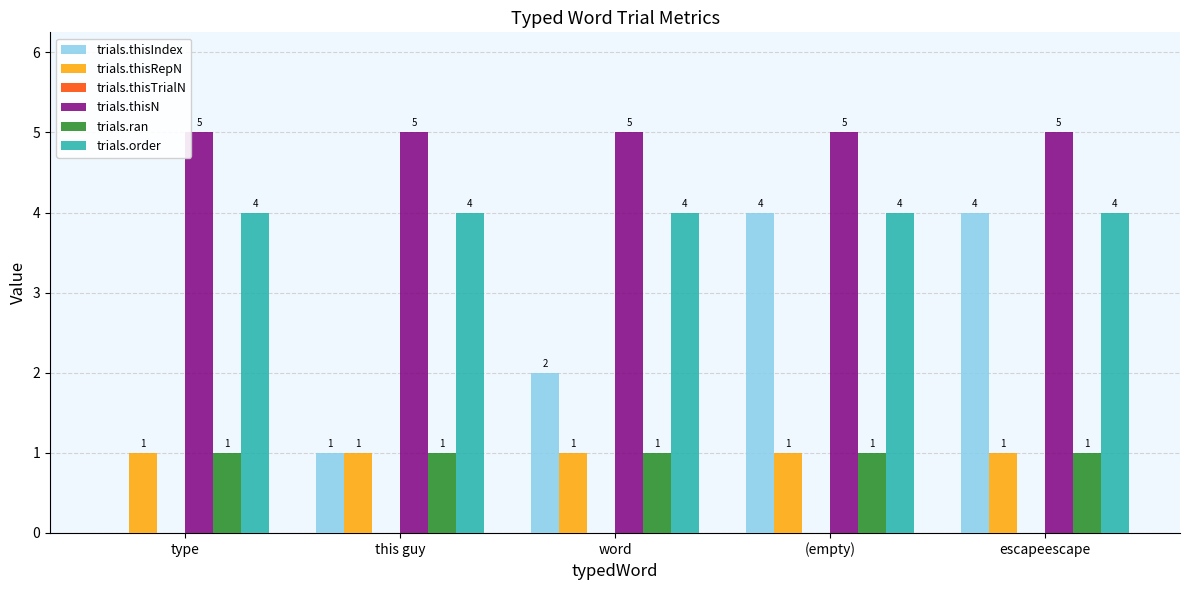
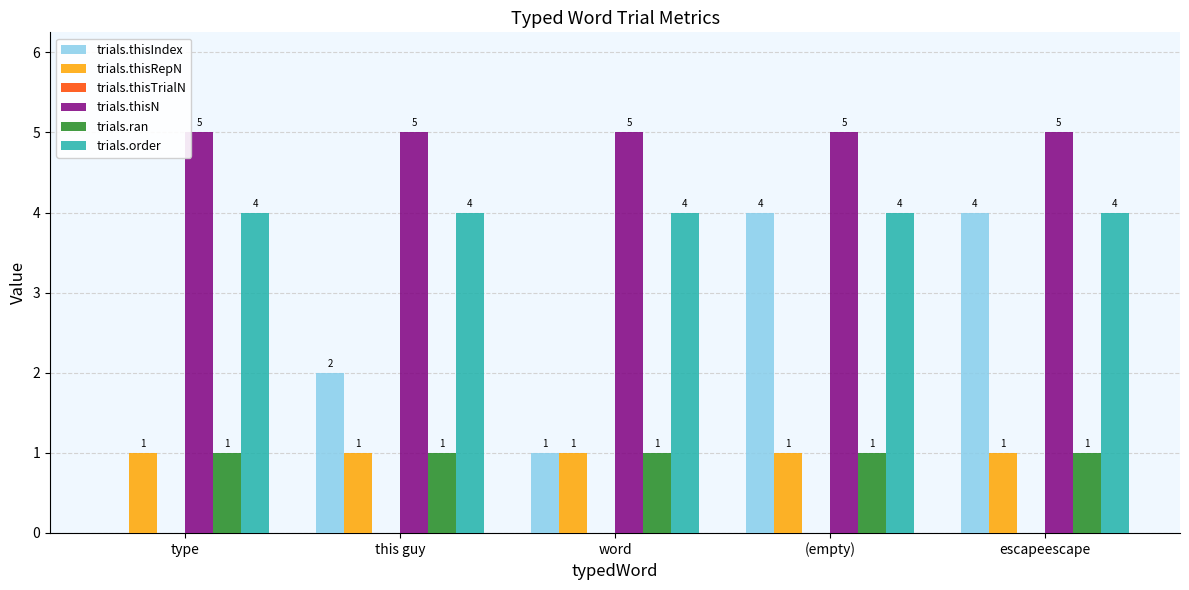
  {
    "trials.thisIndex": {
-     "this guy": 1,
-     "word": 2,
+     "this guy": 2,
+     "word": 1,
      "(empty)": 4,
      "escapeescape": 4
    },
    "trials.thisRepN": {
      "type": 1,
      "this guy": 1,
      "word": 1,
      "(empty)": 1,
      "escapeescape": 1
    },
    "trials.thisTrialN": {
      "type": 0.0,
      "this guy": 0.0,
      "word": 0.0,
      "(empty)": 0.0,
      "escapeescape": 0.0
    },
    "trials.thisN": {
      "type": 5,
      "this guy": 5,
      "word": 5,
      "(empty)": 5,
      "escapeescape": 5
    },
    "trials.ran": {
      "type": 1,
      "this guy": 1,
      "word": 1,
      "(empty)": 1,
      "escapeescape": 1
    },
    "trials.order": {
      "type": 4,
      "this guy": 4,
      "word": 4,
      "(empty)": 4,
      "escapeescape": 4
    }
  }
